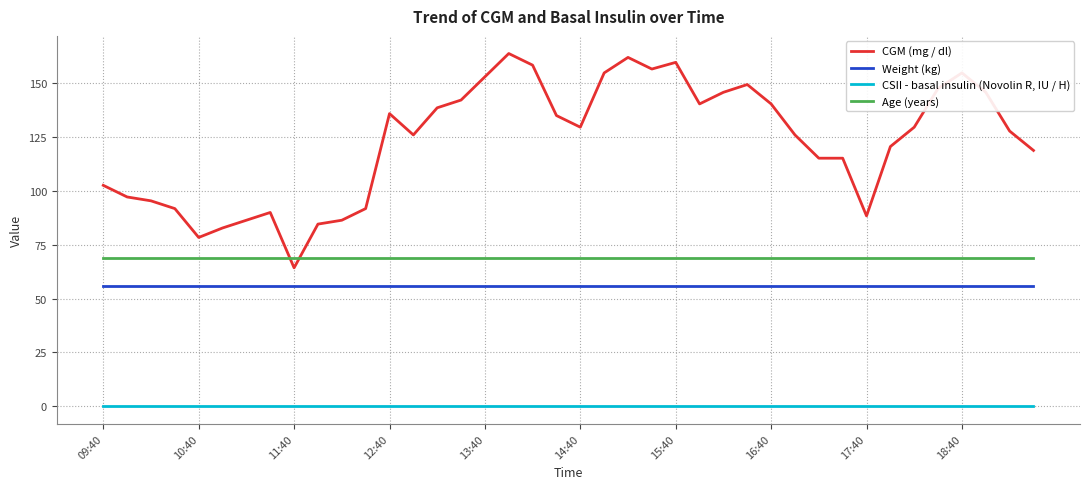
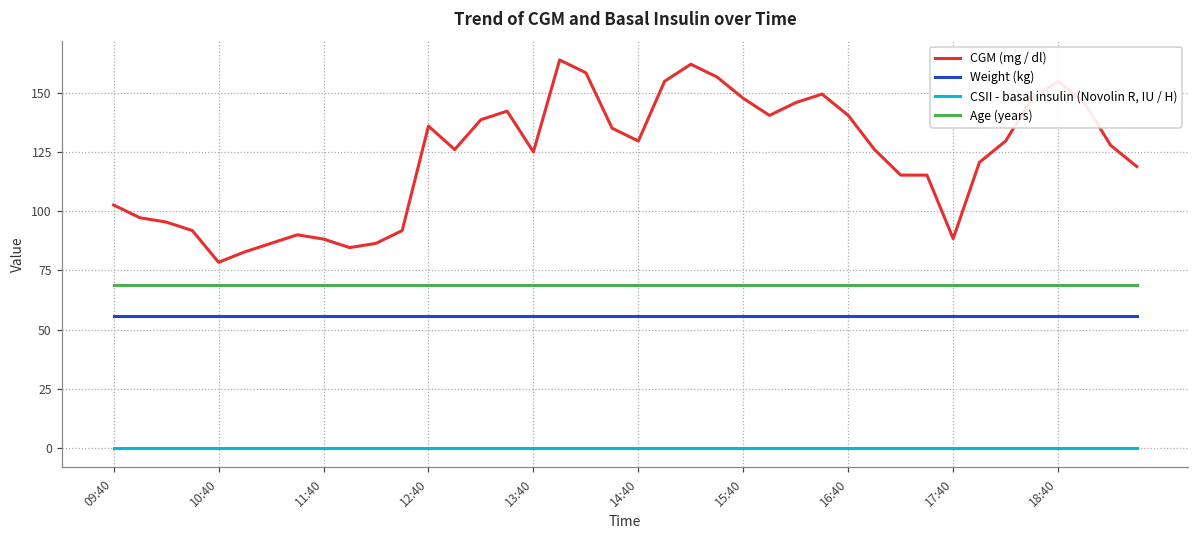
  {
    "CGM (mg / dl)": {
      "09:40": 103,
      "10:40": 78,
-     "11:40": 64,
+     "11:40": 88,
      "12:40": 136,
-     "13:40": 153,
+     "13:40": 125,
      "14:40": 130,
-     "15:40": 160,
+     "15:40": 148,
      "16:40": 140,
      "17:40": 88
    },
    "Weight (kg)": {
      "09:40": 56,
      "10:40": 56,
      "11:40": 56,
      "12:40": 56,
      "13:40": 56,
      "14:40": 56,
      "15:40": 56,
      "16:40": 56,
      "17:40": 56,
      "18:40": 56
    },
    "CSII - basal insulin (Novolin R, IU / H)": {
      "09:40": 0,
      "10:40": 0,
      "11:40": 0,
      "12:40": 0,
      "13:40": 0,
      "14:40": 0,
      "15:40": 0,
      "16:40": 0,
      "17:40": 0,
      "18:40": 0
    },
    "Age (years)": {
      "09:40": 69,
      "10:40": 69,
      "11:40": 69,
      "12:40": 69,
      "13:40": 69,
      "14:40": 69,
      "15:40": 69,
      "16:40": 69,
      "17:40": 69,
      "18:40": 69
    }
  }
